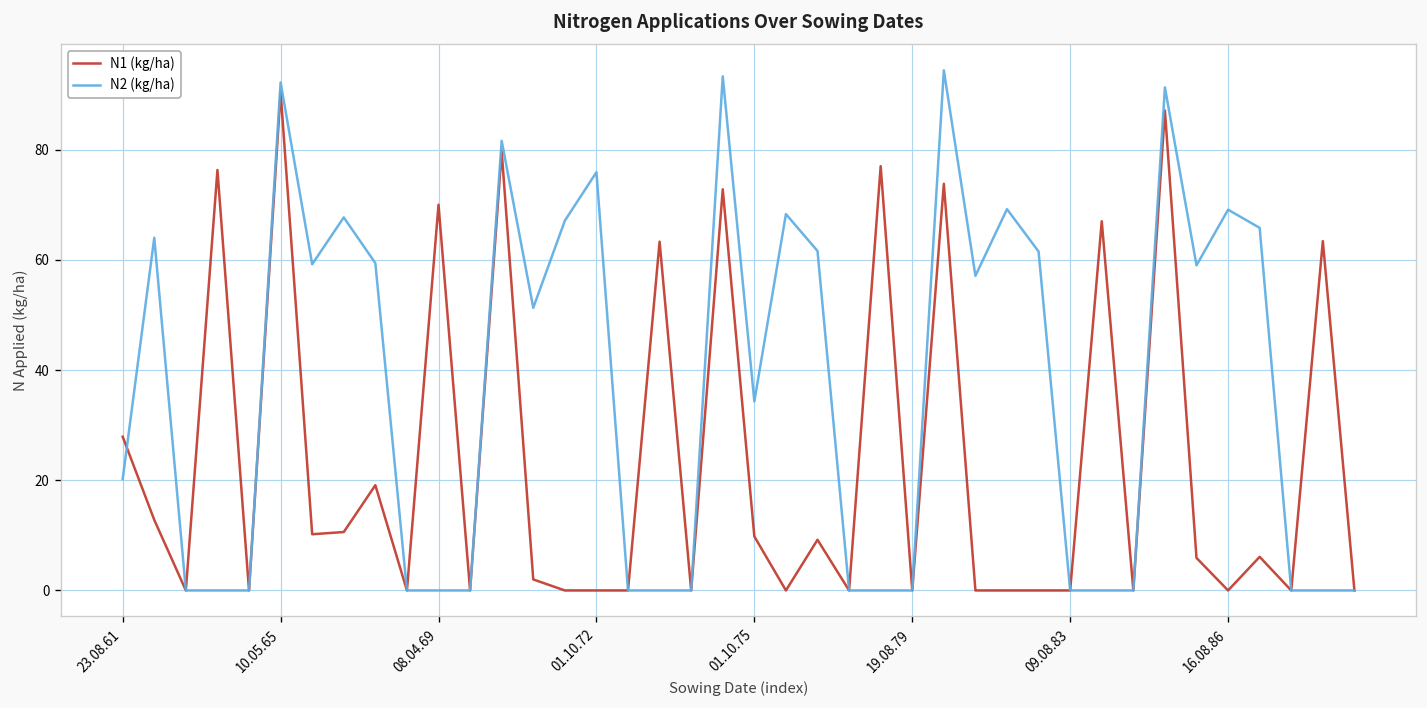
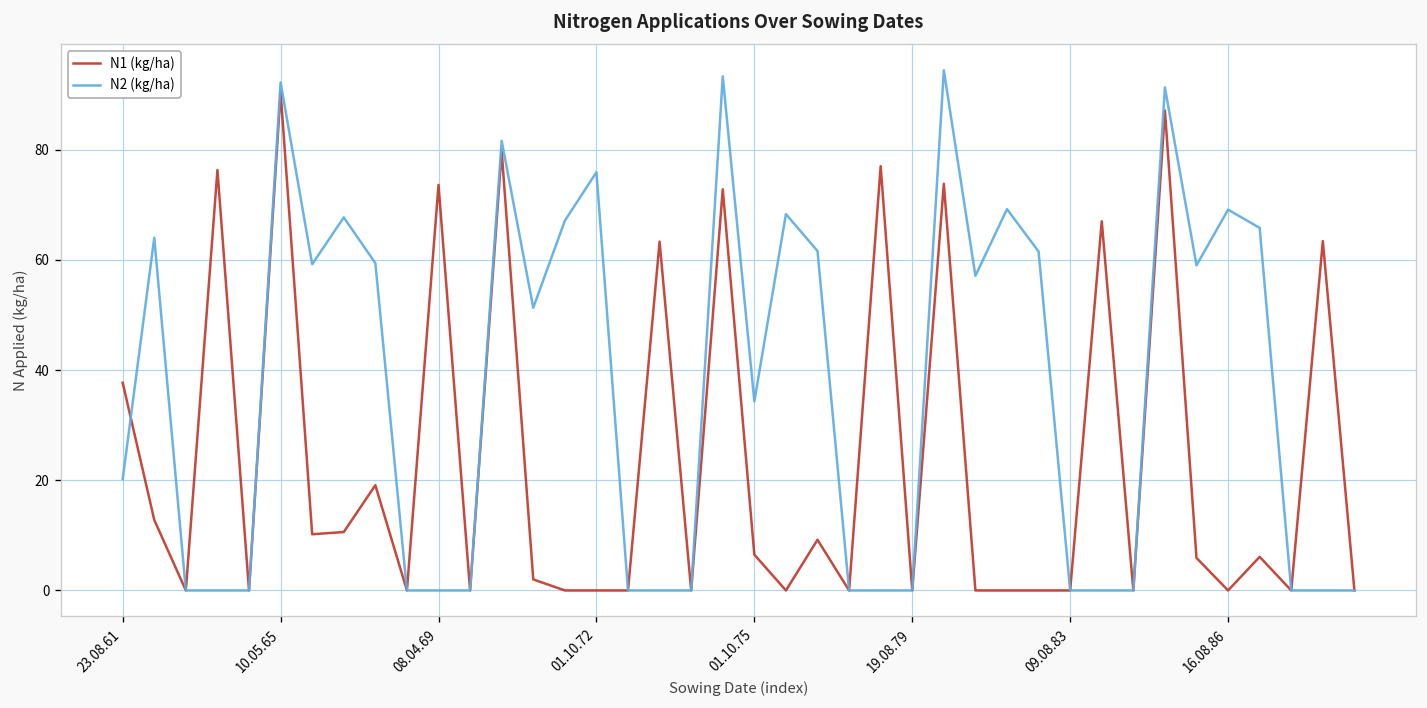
  {
    "N1 (kg/ha)": {
-     "23.08.61": 28,
+     "23.08.61": 38,
      "10.05.65": 91,
-     "08.04.69": 70,
+     "08.04.69": 74,
      "01.10.72": 0,
-     "01.10.75": 10,
+     "01.10.75": 7,
      "16.08.86": 0
    },
    "N2 (kg/ha)": {
      "23.08.61": 20,
      "10.05.65": 92,
      "08.04.69": 0,
      "01.10.72": 76,
      "01.10.75": 34,
      "16.08.86": 69
    }
  }
